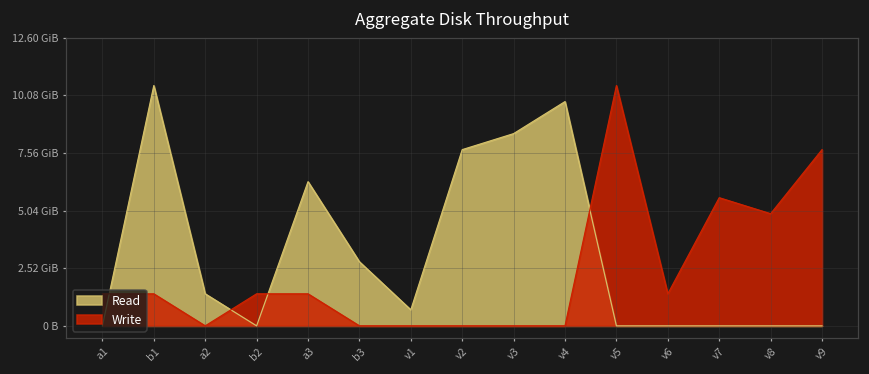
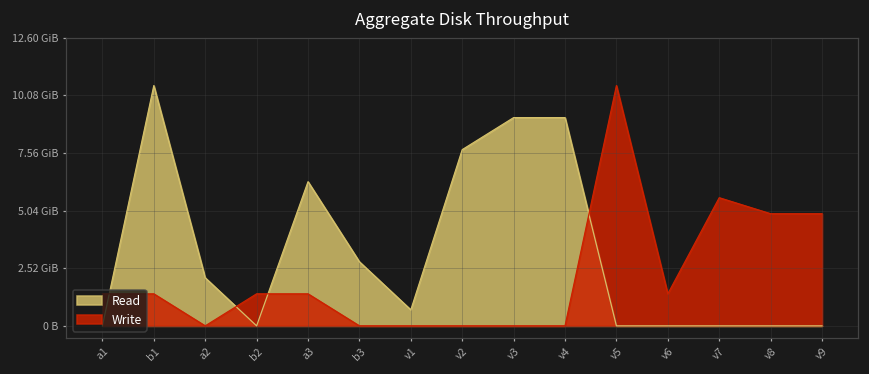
  {
    "Read": {
      "b1": "10.5 GiB",
-     "a2": "1.4 GiB",
+     "a2": "2.1 GiB",
      "b2": "0.0 GiB",
      "a3": "6.3 GiB",
      "b3": "2.8 GiB",
      "v1": "0.7 GiB",
      "v2": "7.7 GiB",
-     "v3": "8.4 GiB",
-     "v4": "9.8 GiB",
+     "v3": "9.1 GiB",
+     "v4": "9.1 GiB",
      "v5": "0.0 GiB",
      "v6": "0.0 GiB",
      "v7": "0.0 GiB",
      "v8": "0.0 GiB",
      "v9": "0.0 GiB"
    },
    "Write": {
      "a1": "1.4 GiB",
      "b1": "1.4 GiB",
      "a2": "0.0 GiB",
      "b2": "1.4 GiB",
      "a3": "1.4 GiB",
      "b3": "0.0 GiB",
      "v1": "0.0 GiB",
      "v2": "0.0 GiB",
      "v3": "0.0 GiB",
      "v4": "0.0 GiB",
      "v5": "10.5 GiB",
      "v6": "1.4 GiB",
      "v7": "5.6 GiB",
      "v8": "4.9 GiB",
-     "v9": "7.7 GiB"
+     "v9": "4.9 GiB"
    }
  }
